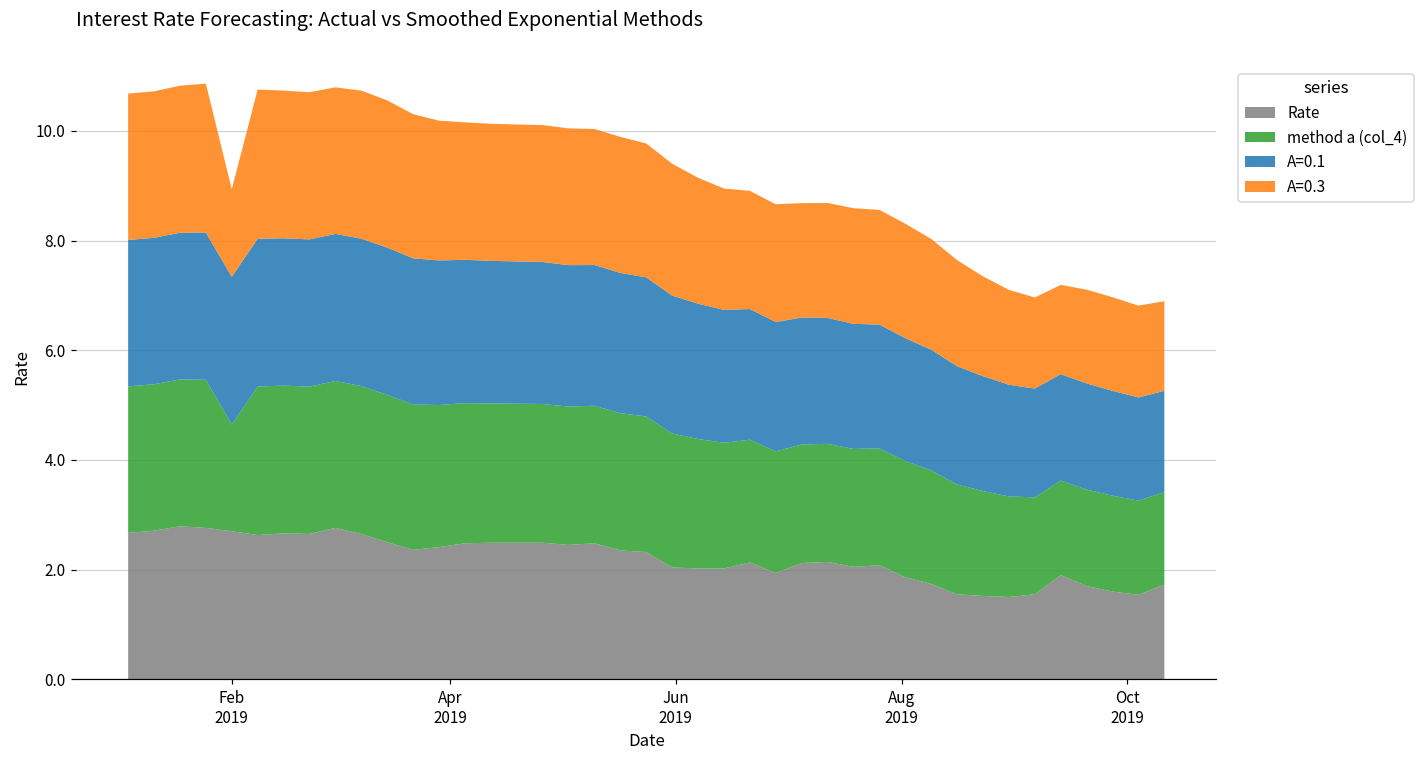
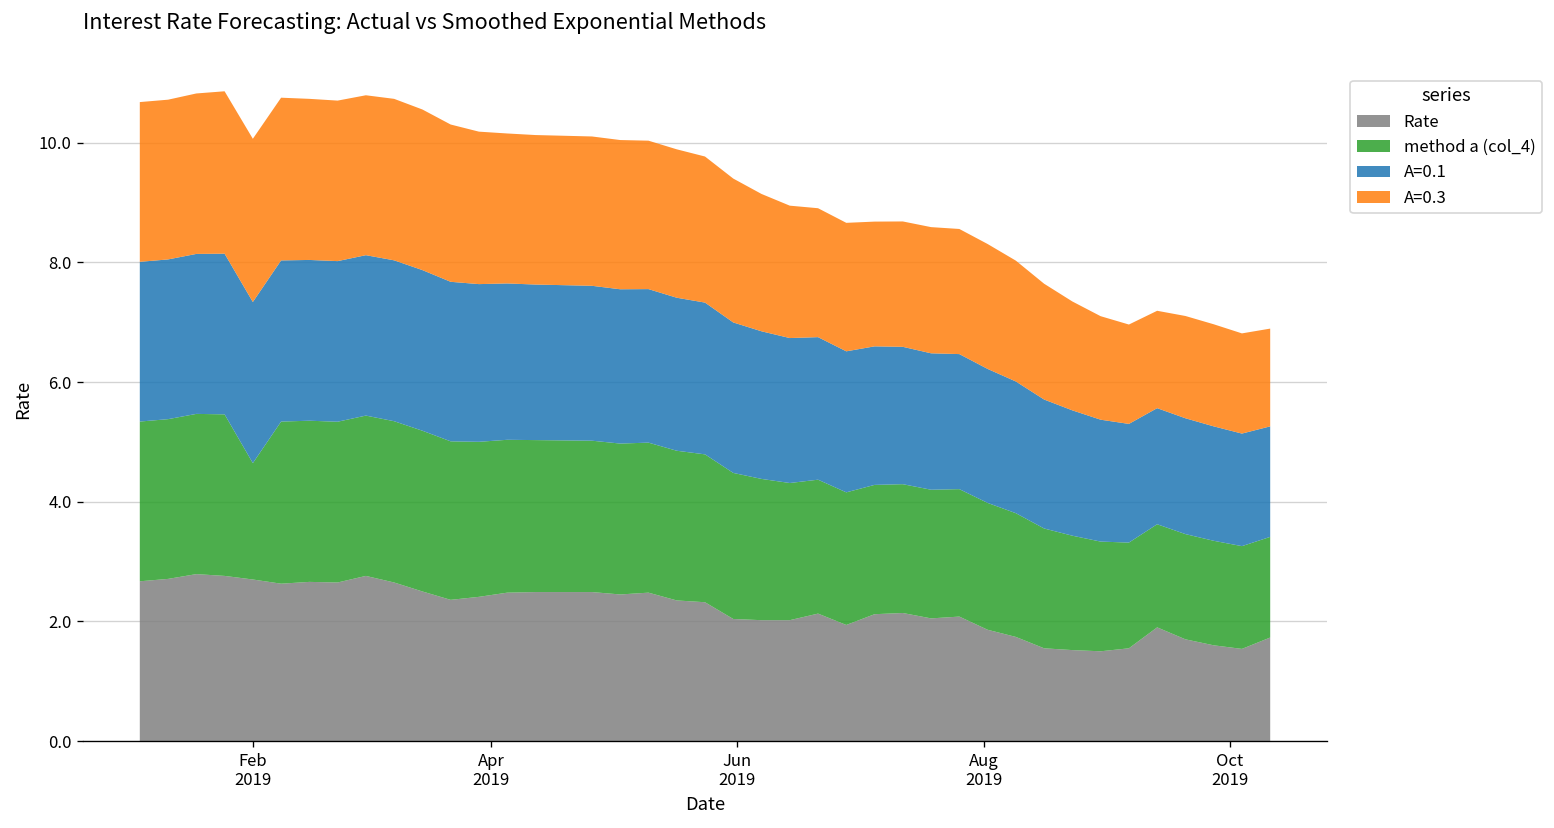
  {
    "Rate": {
      "Feb 2019": 2.7
    },
    "method a (col_4)": {
      "Feb 2019": 1.9
    },
    "A=0.1": {
      "Feb 2019": 2.7
    },
    "A=0.3": {
-     "Feb 2019": 1.6
+     "Feb 2019": 2.7
    }
  }
